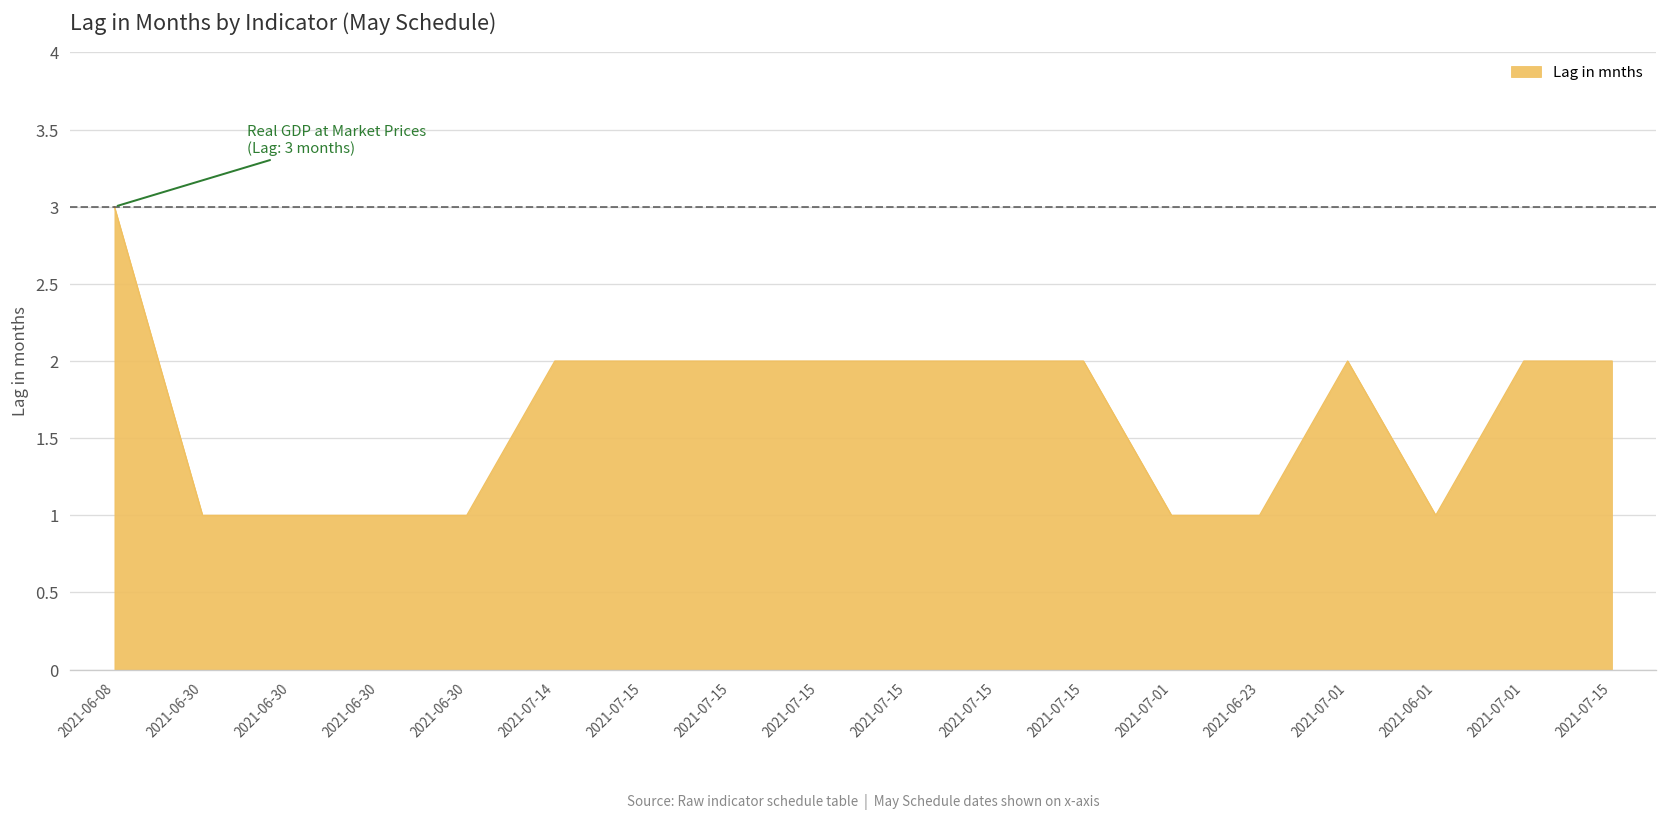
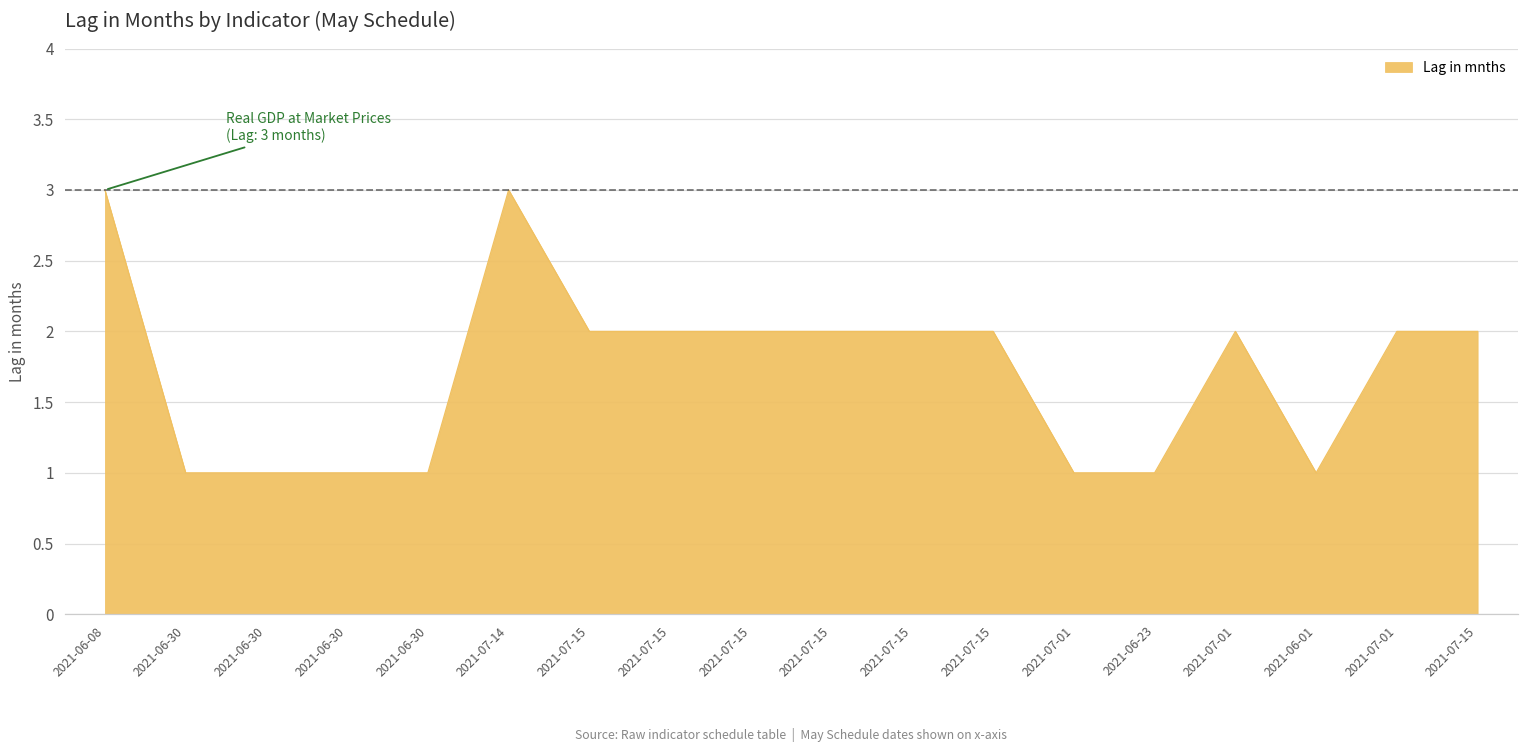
  {
-   "2021-07-14": 2,
+   "2021-07-14": 3,
    "2021-06-23": 1,
    "2021-06-01": 1
  }
